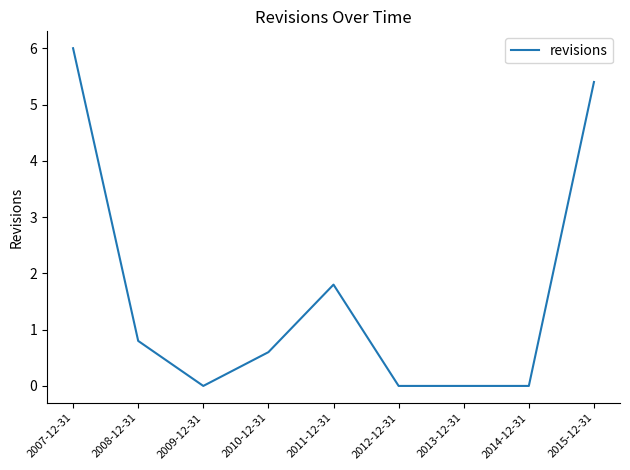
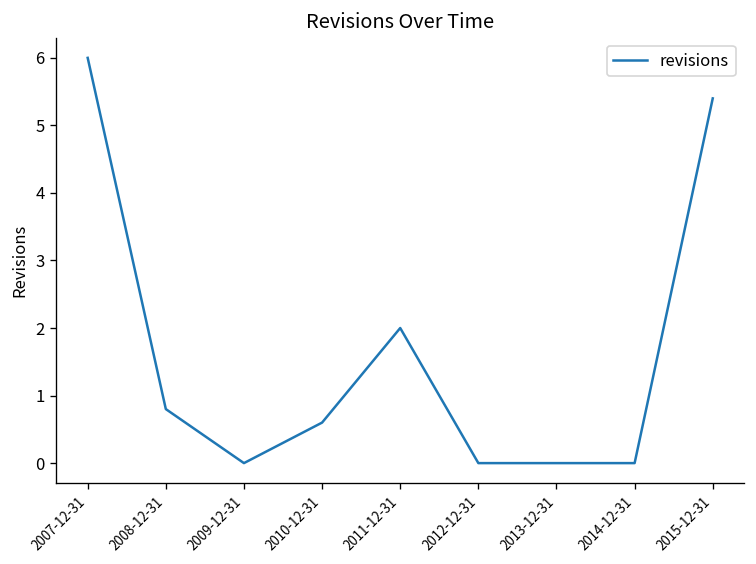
  {
    "2007-12-31": 6.0,
    "2008-12-31": 0.8,
    "2009-12-31": 0.0,
    "2010-12-31": 0.6,
-   "2011-12-31": 1.8,
+   "2011-12-31": 2.0,
    "2012-12-31": 0.0,
    "2013-12-31": 0.0,
    "2014-12-31": 0.0,
    "2015-12-31": 5.4
  }
